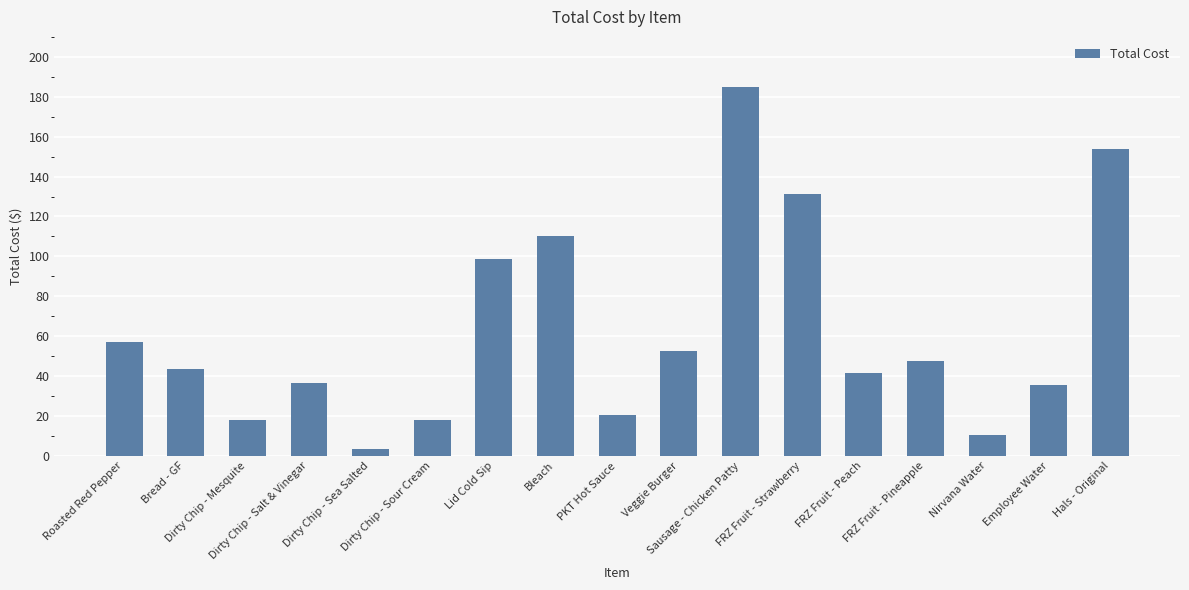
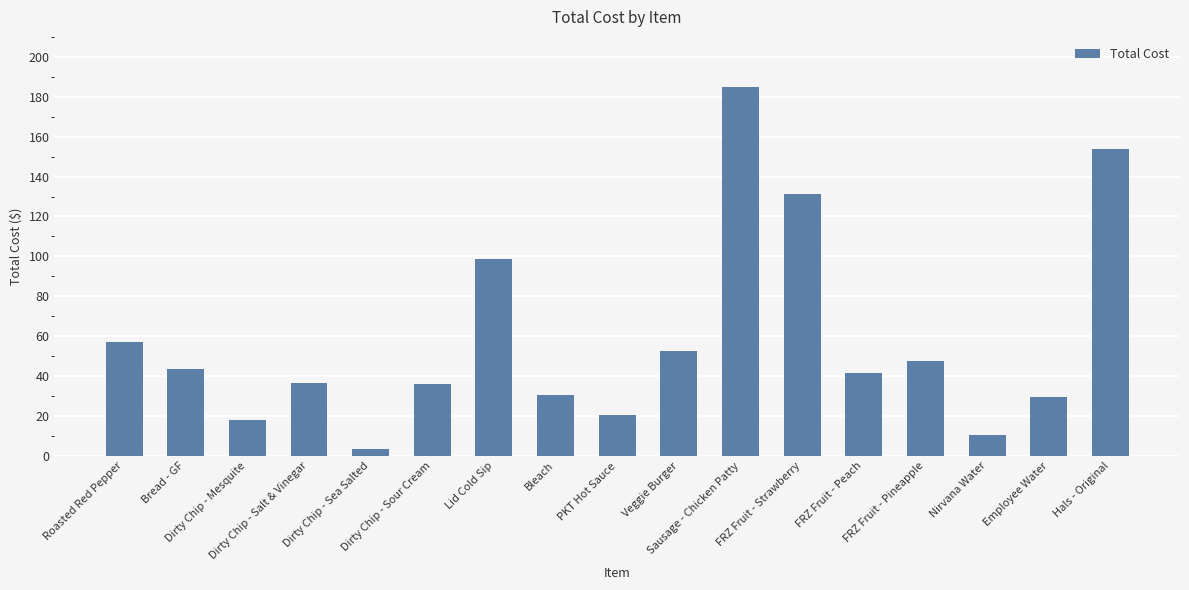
  {
    "Roasted Red Pepper": 57,
    "Bread - GF": 43,
    "Dirty Chip - Mesquite": 18,
    "Dirty Chip - Salt & Vinegar": 36,
    "Dirty Chip - Sea Salted": 3,
-   "Dirty Chip - Sour Cream": 18,
+   "Dirty Chip - Sour Cream": 36,
    "Lid Cold Sip": 99,
-   "Bleach": 110,
+   "Bleach": 31,
    "PKT Hot Sauce": 21,
    "Veggie Burger": 53,
    "Sausage - Chicken Patty": 185,
    "FRZ Fruit - Strawberry": 131,
    "FRZ Fruit - Peach": 42,
    "FRZ Fruit - Pineapple": 47,
    "Nirvana Water": 11,
-   "Employee Water": 36,
+   "Employee Water": 30,
    "Hals - Original": 154
  }
